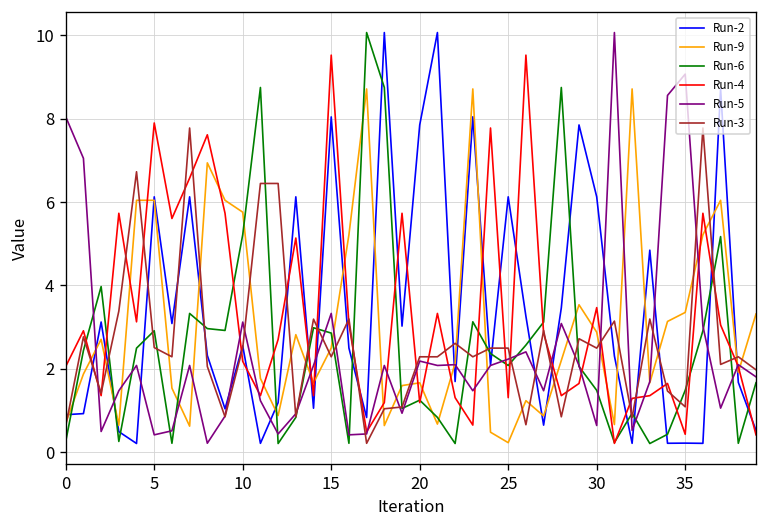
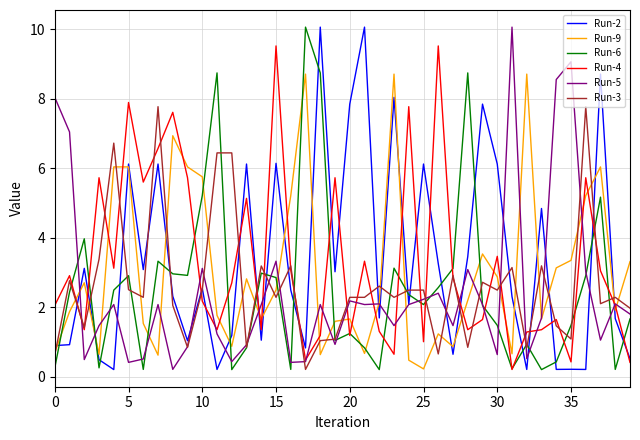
  {
    "Run-2": {
      "0": 0.9,
      "5": 6.1,
-     "15": 8.0,
+     "15": 6.1,
      "20": 7.9,
      "25": 6.1,
      "30": 6.1,
      "35": 0.2
    },
    "Run-9": {
      "5": 6.0,
      "10": 5.8,
      "15": 2.5,
      "20": 1.7,
      "25": 0.2,
      "30": 2.9,
      "35": 3.4
    },
    "Run-6": {
      "0": 0.3,
      "5": 2.9,
      "10": 5.2,
      "15": 2.9,
      "25": 2.1,
      "30": 1.5,
      "35": 1.5
    },
    "Run-4": {
      "0": 2.1,
      "5": 7.9,
      "10": 2.2,
      "15": 9.5,
-     "25": 1.3,
+     "25": 1.0,
      "30": 3.5,
      "35": 0.4
    },
    "Run-5": {
      "0": 8.0,
      "5": 0.4,
      "10": 3.1,
      "15": 3.3,
      "20": 2.2,
      "25": 2.2,
      "30": 0.6
    },
    "Run-3": {
      "5": 2.5,
      "15": 2.3,
      "20": 2.3,
      "25": 2.5,
      "30": 2.5,
      "35": 1.1
    }
  }
